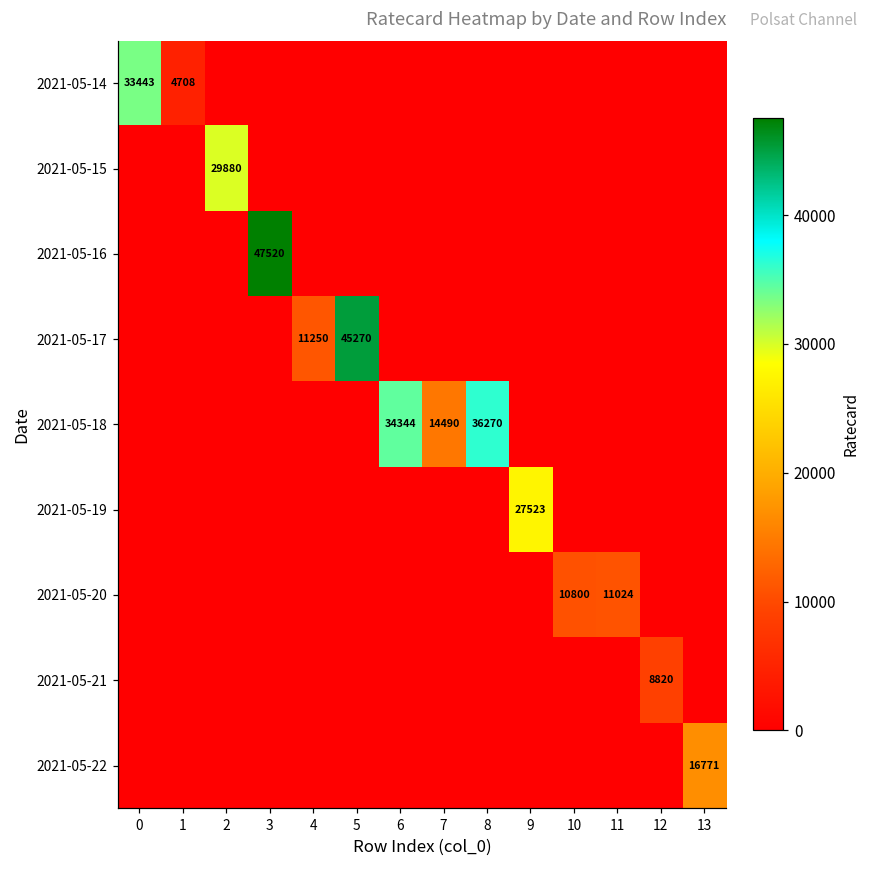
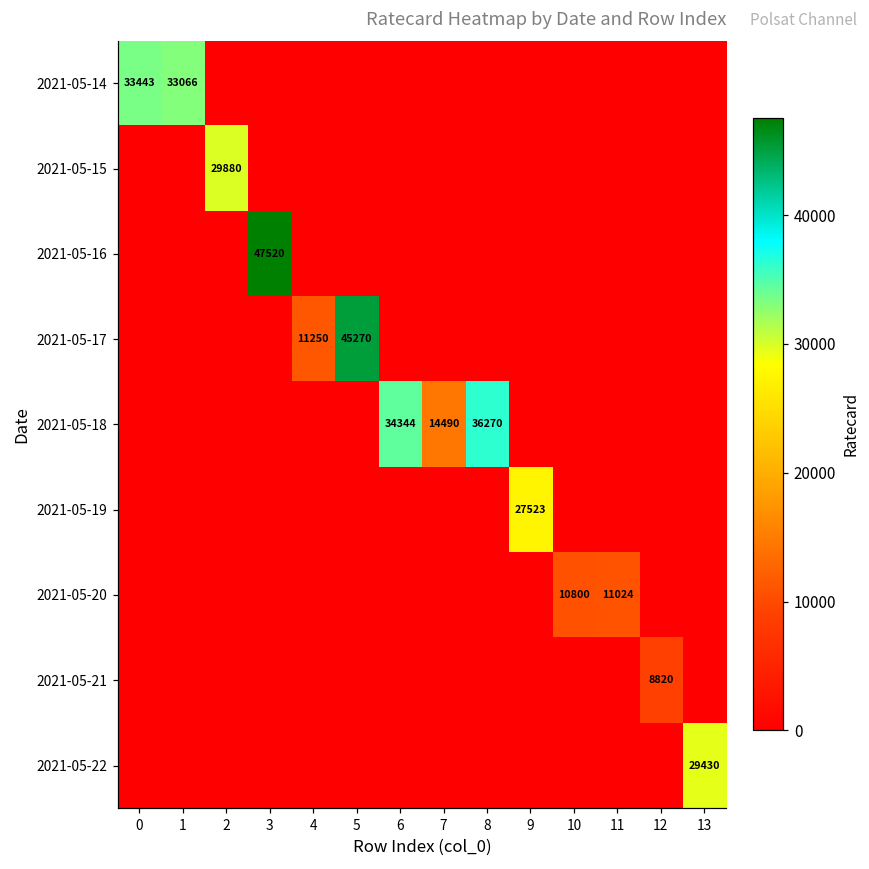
  {
    "2021-05-14": {
      "0": 33443,
-     "1": 4708
+     "1": 33066
    },
    "2021-05-15": {
      "2": 29880
    },
    "2021-05-16": {
      "3": 47520
    },
    "2021-05-17": {
      "4": 11250,
      "5": 45270
    },
    "2021-05-18": {
      "6": 34344,
      "7": 14490,
      "8": 36270
    },
    "2021-05-19": {
      "9": 27523
    },
    "2021-05-20": {
      "10": 10800,
      "11": 11024
    },
    "2021-05-21": {
      "12": 8820
    },
    "2021-05-22": {
-     "13": 16771
+     "13": 29430
    }
  }
